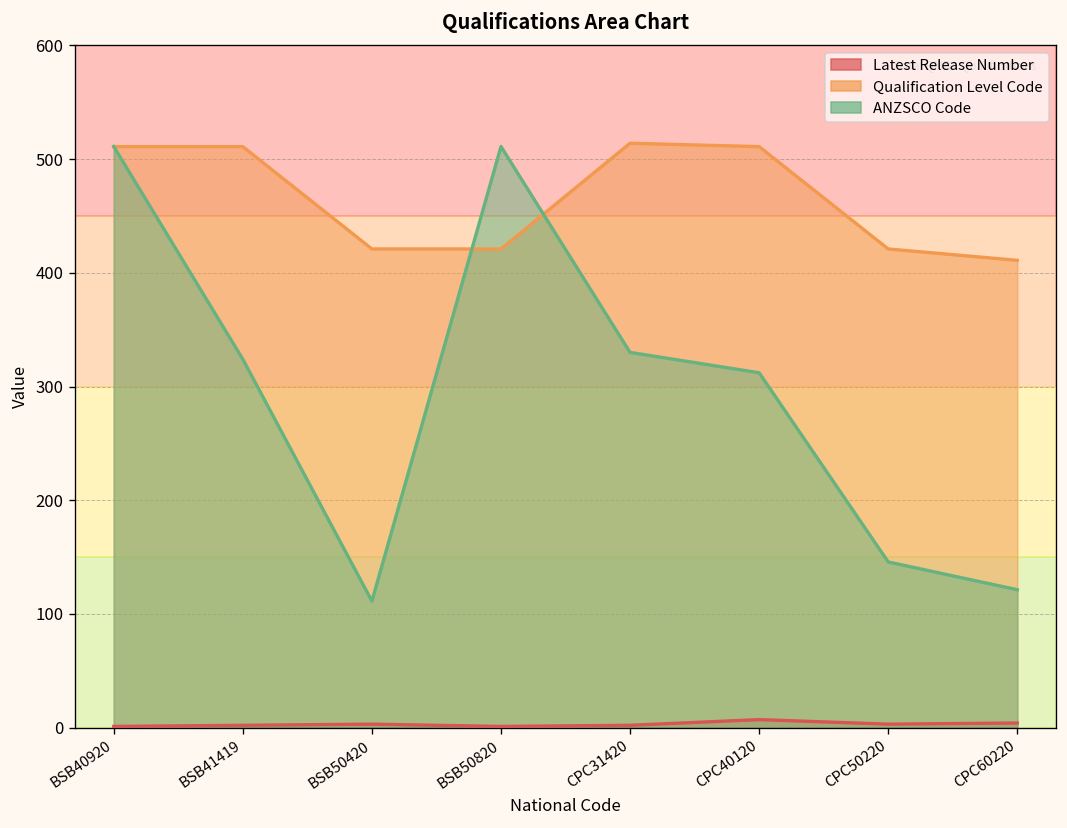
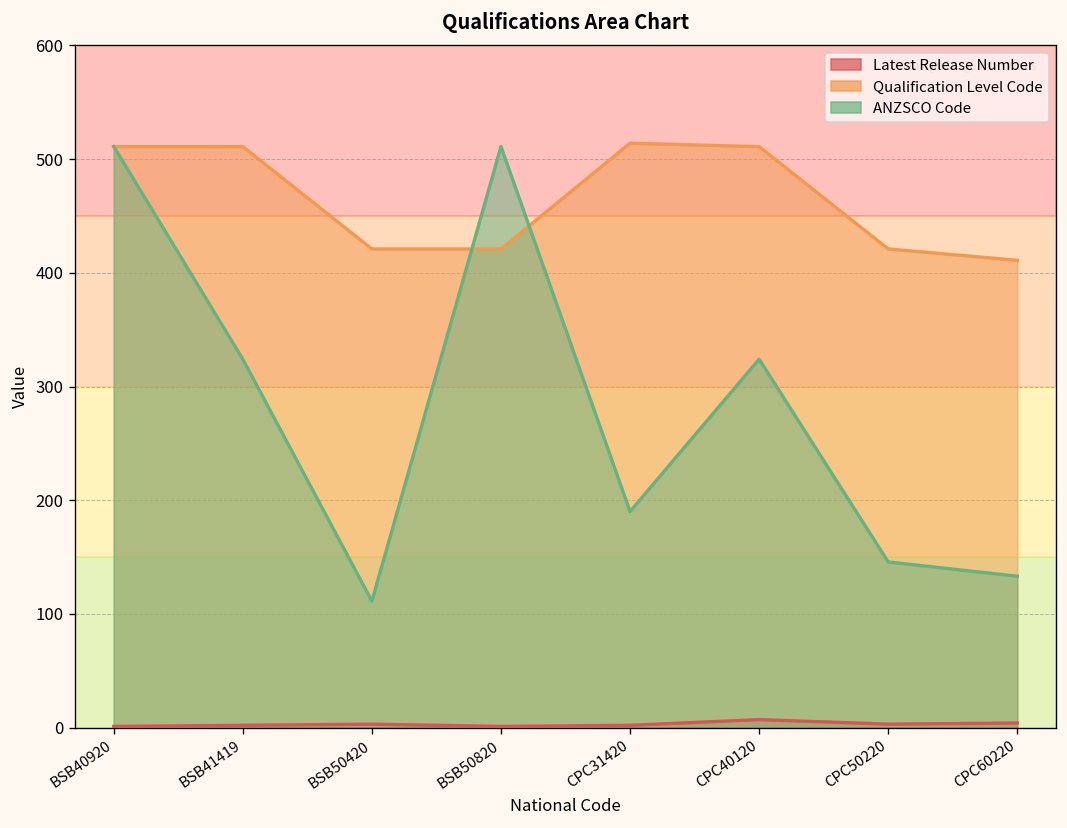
  {
    "ANZSCO Code": {
      "BSB41419": 320,
      "BSB50420": 110,
      "BSB50820": 510,
-     "CPC31420": 330,
-     "CPC40120": 310,
+     "CPC31420": 190,
+     "CPC40120": 320,
      "CPC50220": 150,
-     "CPC60220": 120
+     "CPC60220": 130
    }
  }
